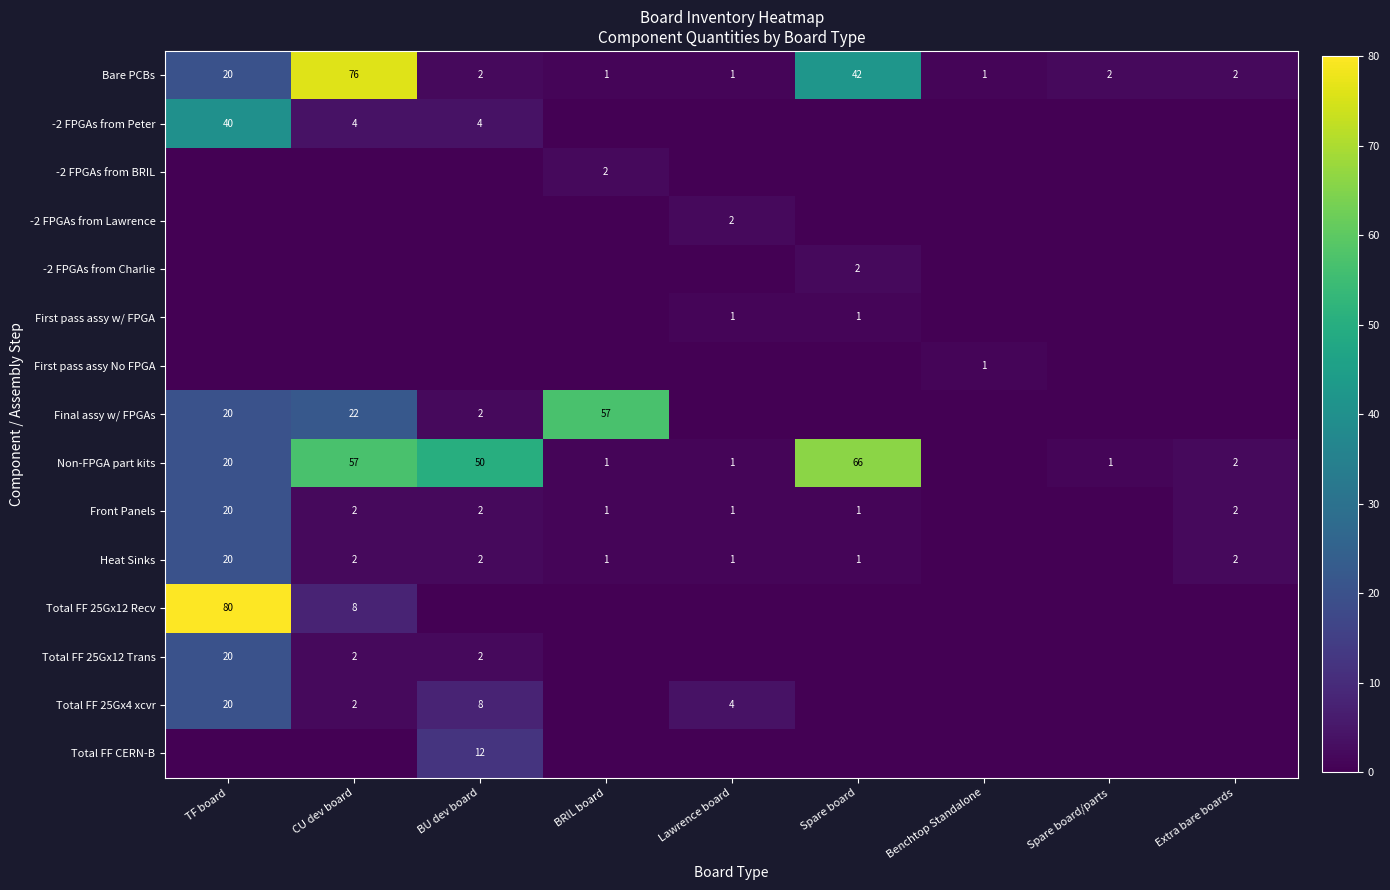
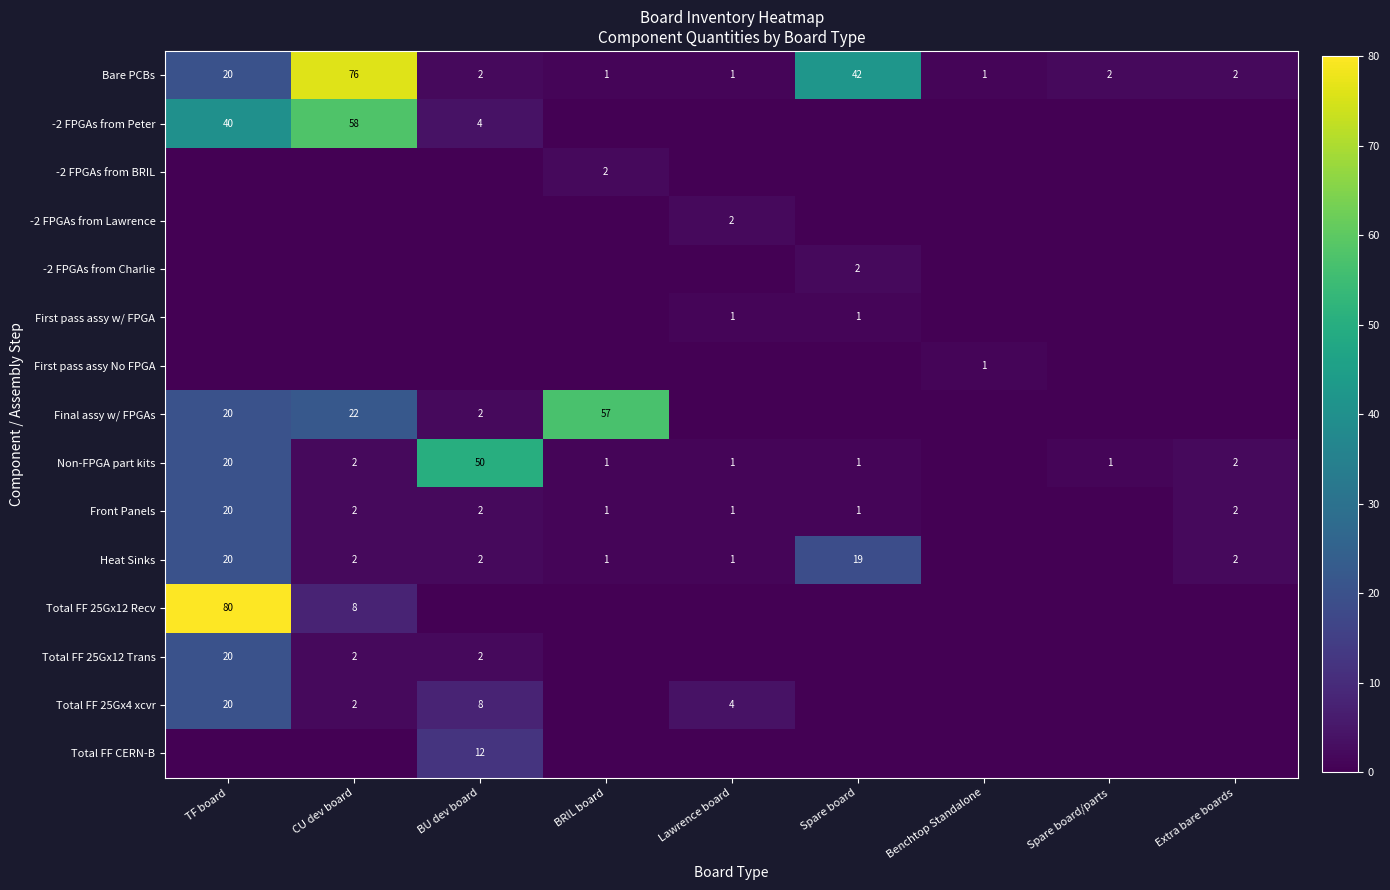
  {
    "Bare PCBs": {
      "TF board": 20,
      "CU dev board": 76,
      "BU dev board": 2,
      "BRIL board": 1,
      "Lawrence board": 1,
      "Spare board": 42,
      "Benchtop Standalone": 1,
      "Spare board/parts": 2,
      "Extra bare boards": 2
    },
    "-2 FPGAs from Peter": {
      "TF board": 40,
-     "CU dev board": 4,
+     "CU dev board": 58,
      "BU dev board": 4
    },
    "-2 FPGAs from BRIL": {
      "BRIL board": 2
    },
    "-2 FPGAs from Lawrence": {
      "Lawrence board": 2
    },
    "-2 FPGAs from Charlie": {
      "Spare board": 2
    },
    "First pass assy w/ FPGA": {
      "Lawrence board": 1,
      "Spare board": 1
    },
    "First pass assy No FPGA": {
      "Benchtop Standalone": 1
    },
    "Final assy w/ FPGAs": {
      "TF board": 20,
      "CU dev board": 22,
      "BU dev board": 2,
      "BRIL board": 57
    },
    "Non-FPGA part kits": {
      "TF board": 20,
-     "CU dev board": 57,
+     "CU dev board": 2,
      "BU dev board": 50,
      "BRIL board": 1,
      "Lawrence board": 1,
-     "Spare board": 66,
+     "Spare board": 1,
      "Spare board/parts": 1,
      "Extra bare boards": 2
    },
    "Front Panels": {
      "TF board": 20,
      "CU dev board": 2,
      "BU dev board": 2,
      "BRIL board": 1,
      "Lawrence board": 1,
      "Spare board": 1,
      "Extra bare boards": 2
    },
    "Heat Sinks": {
      "TF board": 20,
      "CU dev board": 2,
      "BU dev board": 2,
      "BRIL board": 1,
      "Lawrence board": 1,
-     "Spare board": 1,
+     "Spare board": 19,
      "Extra bare boards": 2
    },
    "Total FF 25Gx12 Recv": {
      "TF board": 80,
      "CU dev board": 8
    },
    "Total FF 25Gx12 Trans": {
      "TF board": 20,
      "CU dev board": 2,
      "BU dev board": 2
    },
    "Total FF 25Gx4 xcvr": {
      "TF board": 20,
      "CU dev board": 2,
      "BU dev board": 8,
      "Lawrence board": 4
    },
    "Total FF CERN-B": {
      "BU dev board": 12
    }
  }
